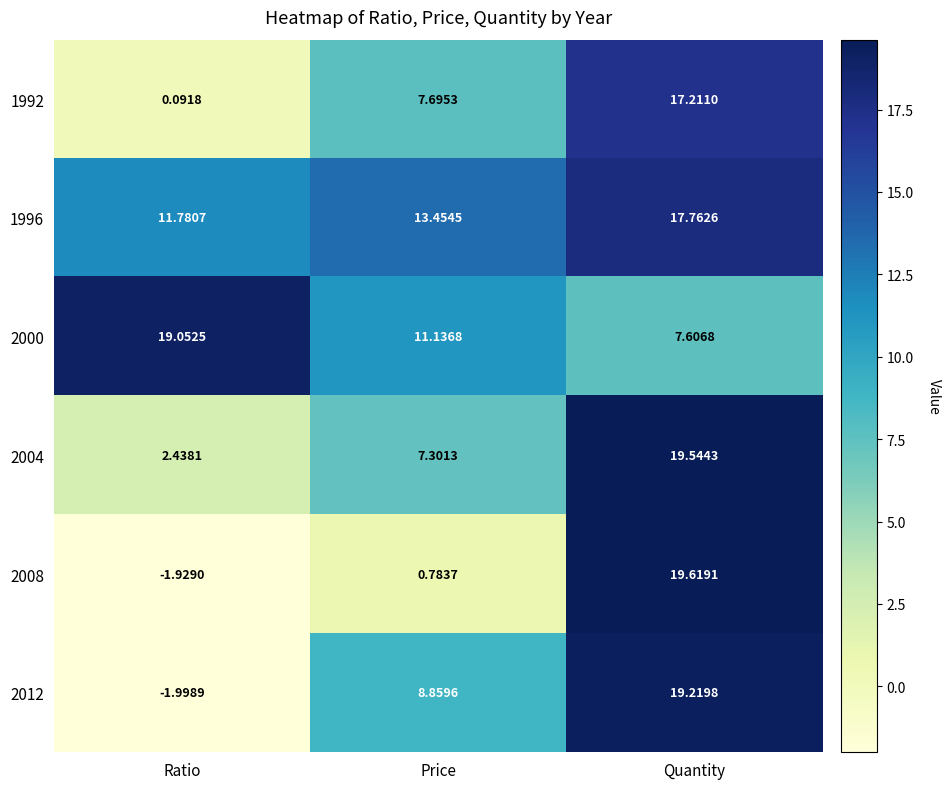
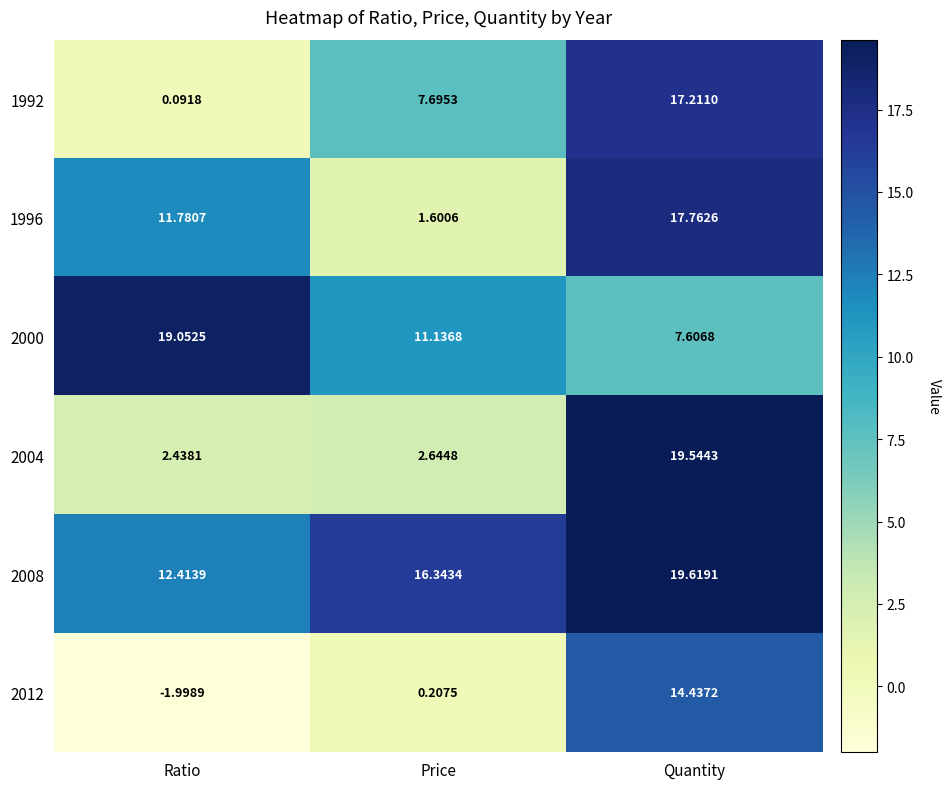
  {
    "1992": {
      "Ratio": 0.0918,
      "Price": 7.6953,
      "Quantity": 17.2110
    },
    "1996": {
      "Ratio": 11.7807,
-     "Price": 13.4545,
+     "Price": 1.6006,
      "Quantity": 17.7626
    },
    "2000": {
      "Ratio": 19.0525,
      "Price": 11.1368,
      "Quantity": 7.6068
    },
    "2004": {
      "Ratio": 2.4381,
-     "Price": 7.3013,
+     "Price": 2.6448,
      "Quantity": 19.5443
    },
    "2008": {
-     "Ratio": -1.9290,
-     "Price": 0.7837,
+     "Ratio": 12.4139,
+     "Price": 16.3434,
      "Quantity": 19.6191
    },
    "2012": {
      "Ratio": -1.9989,
-     "Price": 8.8596,
-     "Quantity": 19.2198
+     "Price": 0.2075,
+     "Quantity": 14.4372
    }
  }
